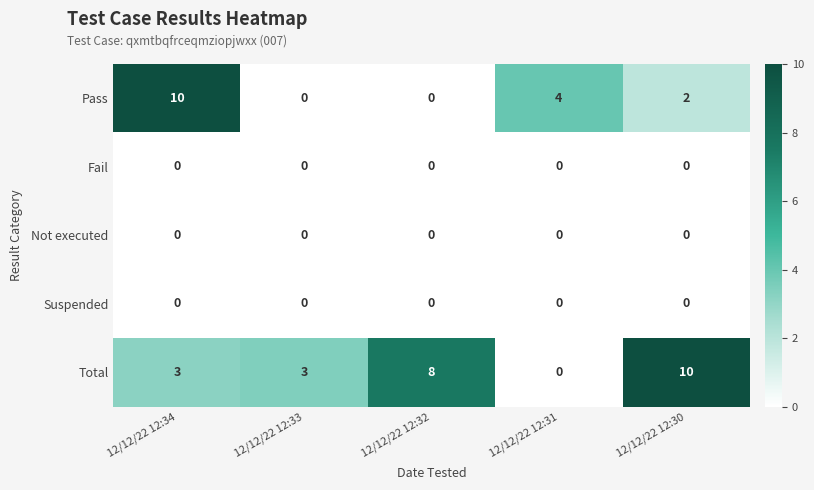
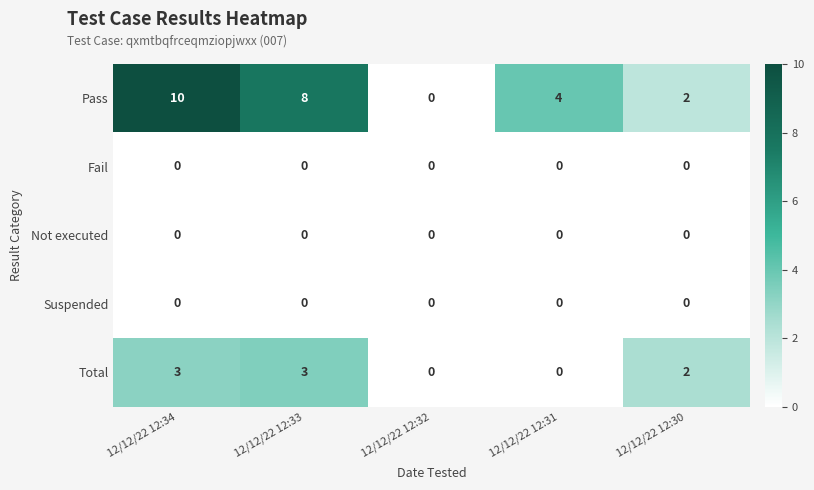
  {
    "Pass": {
      "12/12/22 12:34": 10,
-     "12/12/22 12:33": 0,
+     "12/12/22 12:33": 8,
      "12/12/22 12:32": 0,
      "12/12/22 12:31": 4,
      "12/12/22 12:30": 2
    },
    "Fail": {
      "12/12/22 12:34": 0,
      "12/12/22 12:33": 0,
      "12/12/22 12:32": 0,
      "12/12/22 12:31": 0,
      "12/12/22 12:30": 0
    },
    "Not executed": {
      "12/12/22 12:34": 0,
      "12/12/22 12:33": 0,
      "12/12/22 12:32": 0,
      "12/12/22 12:31": 0,
      "12/12/22 12:30": 0
    },
    "Suspended": {
      "12/12/22 12:34": 0,
      "12/12/22 12:33": 0,
      "12/12/22 12:32": 0,
      "12/12/22 12:31": 0,
      "12/12/22 12:30": 0
    },
    "Total": {
      "12/12/22 12:34": 3,
      "12/12/22 12:33": 3,
-     "12/12/22 12:32": 8,
+     "12/12/22 12:32": 0,
      "12/12/22 12:31": 0,
-     "12/12/22 12:30": 10
+     "12/12/22 12:30": 2
    }
  }
